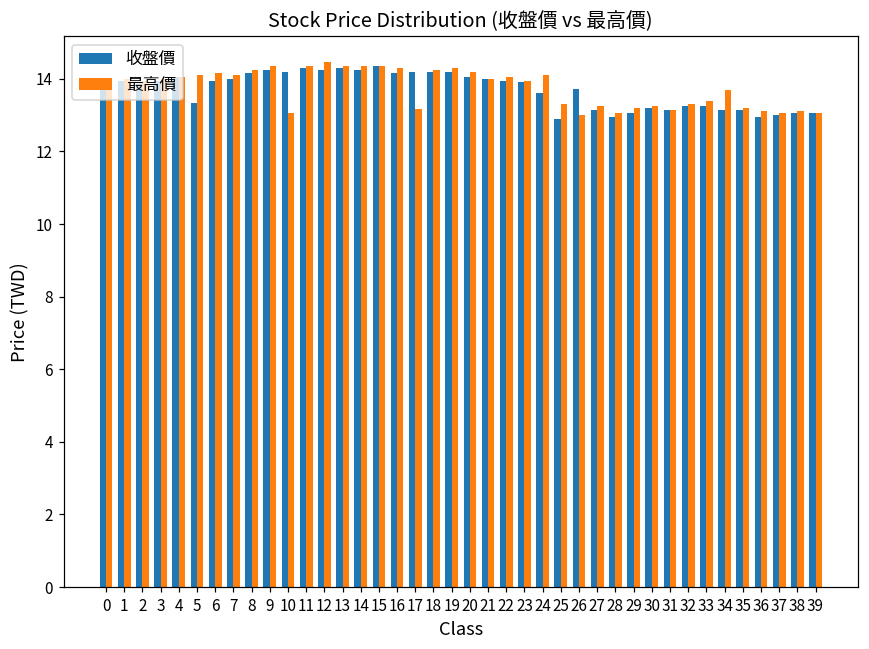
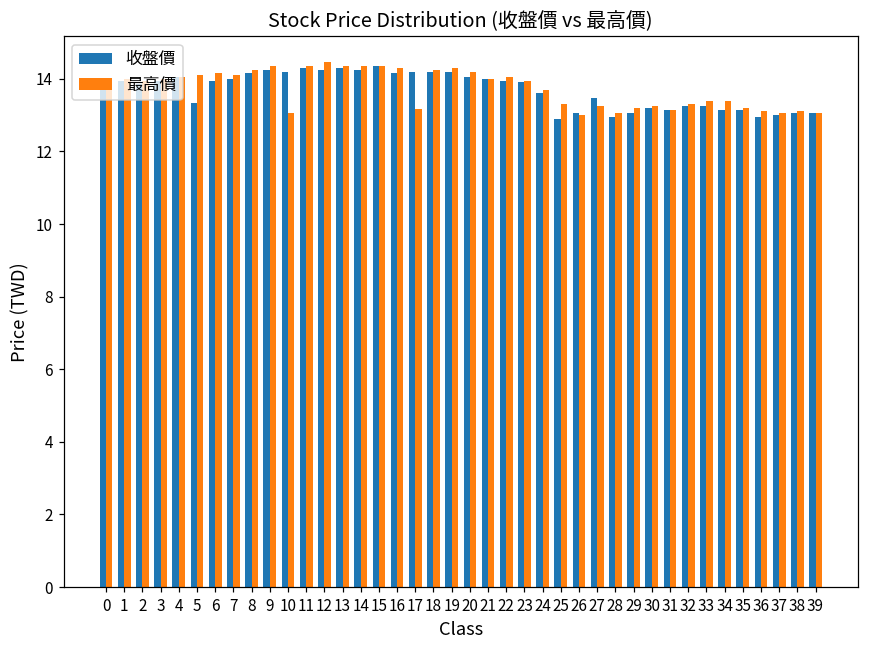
  {
    "收盤價": {
      "5": 13.3,
      "6": 14.0,
      "7": 14.0,
      "8": 14.2,
      "9": 14.3,
      "10": 14.2,
      "11": 14.3,
      "12": 14.3,
      "13": 14.3,
      "14": 14.3,
      "15": 14.4,
      "16": 14.2,
      "17": 14.2,
      "18": 14.2,
      "19": 14.2,
      "20": 14.1,
      "21": 14.0,
      "22": 14.0,
      "23": 13.9,
      "24": 13.6,
      "25": 12.9,
-     "26": 13.7,
-     "27": 13.2,
+     "26": 13.1,
+     "27": 13.5,
      "28": 13.0,
      "29": 13.1,
      "30": 13.2,
      "31": 13.2,
      "32": 13.3,
      "33": 13.3,
      "34": 13.2,
      "35": 13.2,
      "36": 13.0,
      "37": 13.0,
      "38": 13.1,
      "39": 13.1
    },
    "最高價": {
      "5": 14.1,
      "6": 14.2,
      "7": 14.1,
      "8": 14.3,
      "9": 14.4,
      "10": 13.1,
      "11": 14.4,
      "12": 14.5,
      "13": 14.4,
      "14": 14.4,
      "15": 14.4,
      "16": 14.3,
      "17": 13.2,
      "18": 14.3,
      "19": 14.3,
      "20": 14.2,
      "21": 14.0,
      "22": 14.1,
      "23": 14.0,
-     "24": 14.1,
+     "24": 13.7,
      "25": 13.3,
      "26": 13.0,
      "27": 13.3,
      "28": 13.1,
      "29": 13.2,
      "30": 13.3,
      "31": 13.2,
      "32": 13.3,
      "33": 13.4,
-     "34": 13.7,
+     "34": 13.4,
      "35": 13.2,
      "36": 13.1,
      "37": 13.1,
      "38": 13.1,
      "39": 13.1
    }
  }
